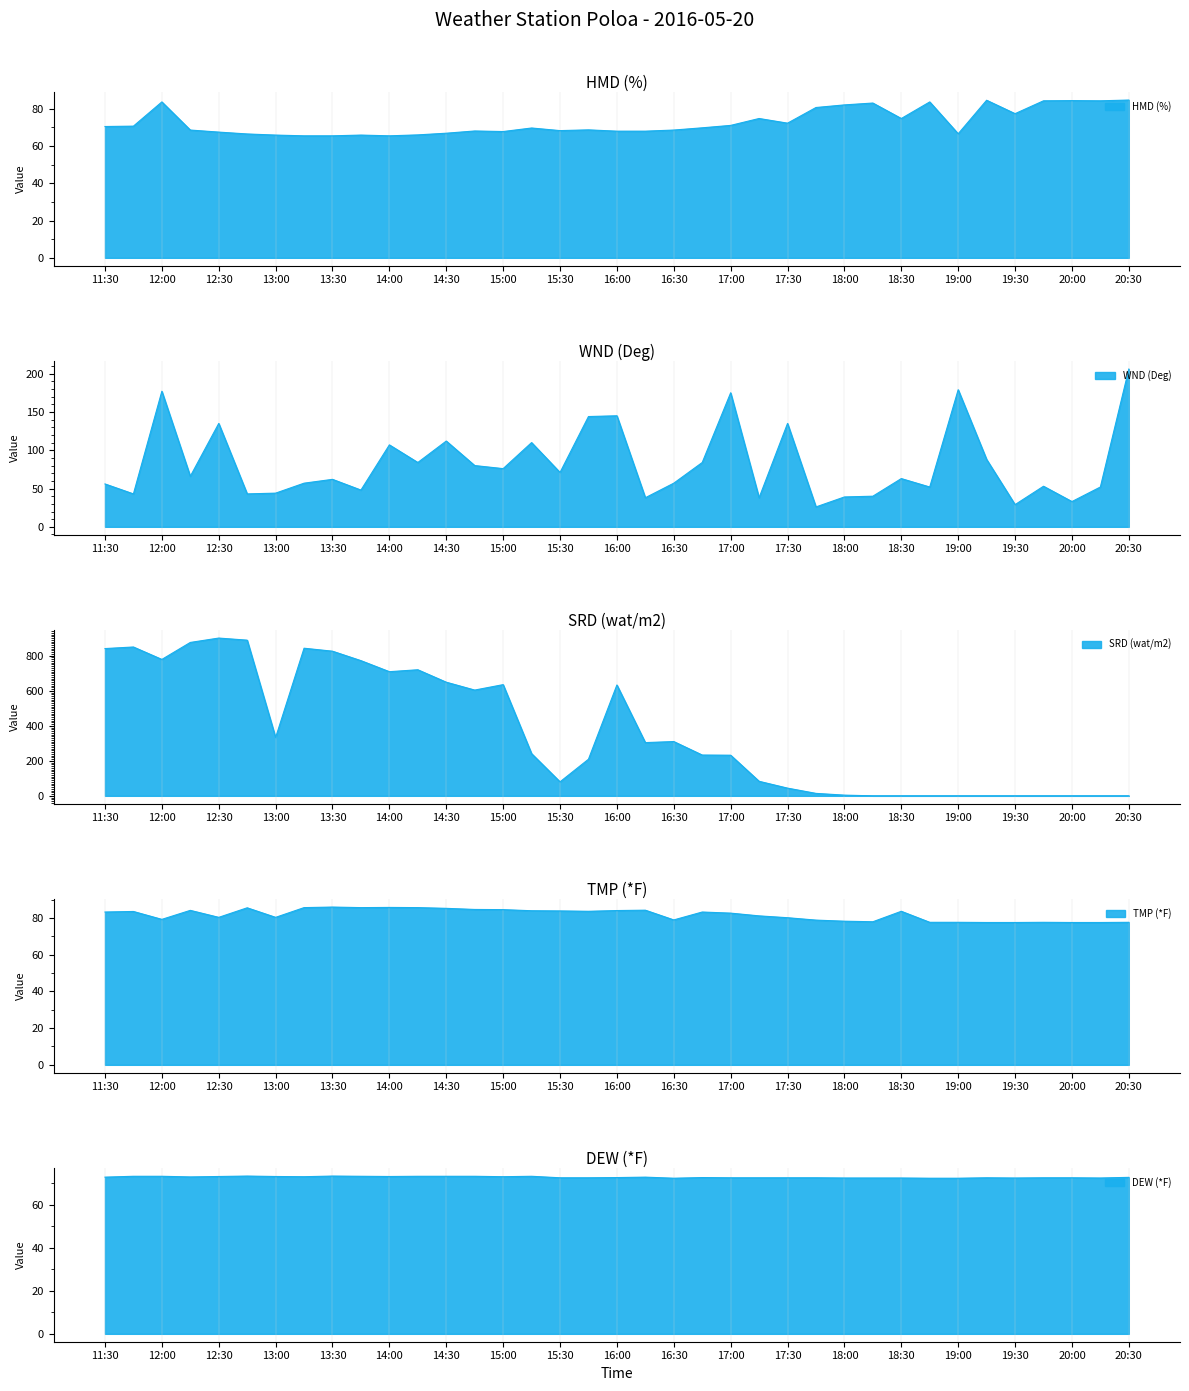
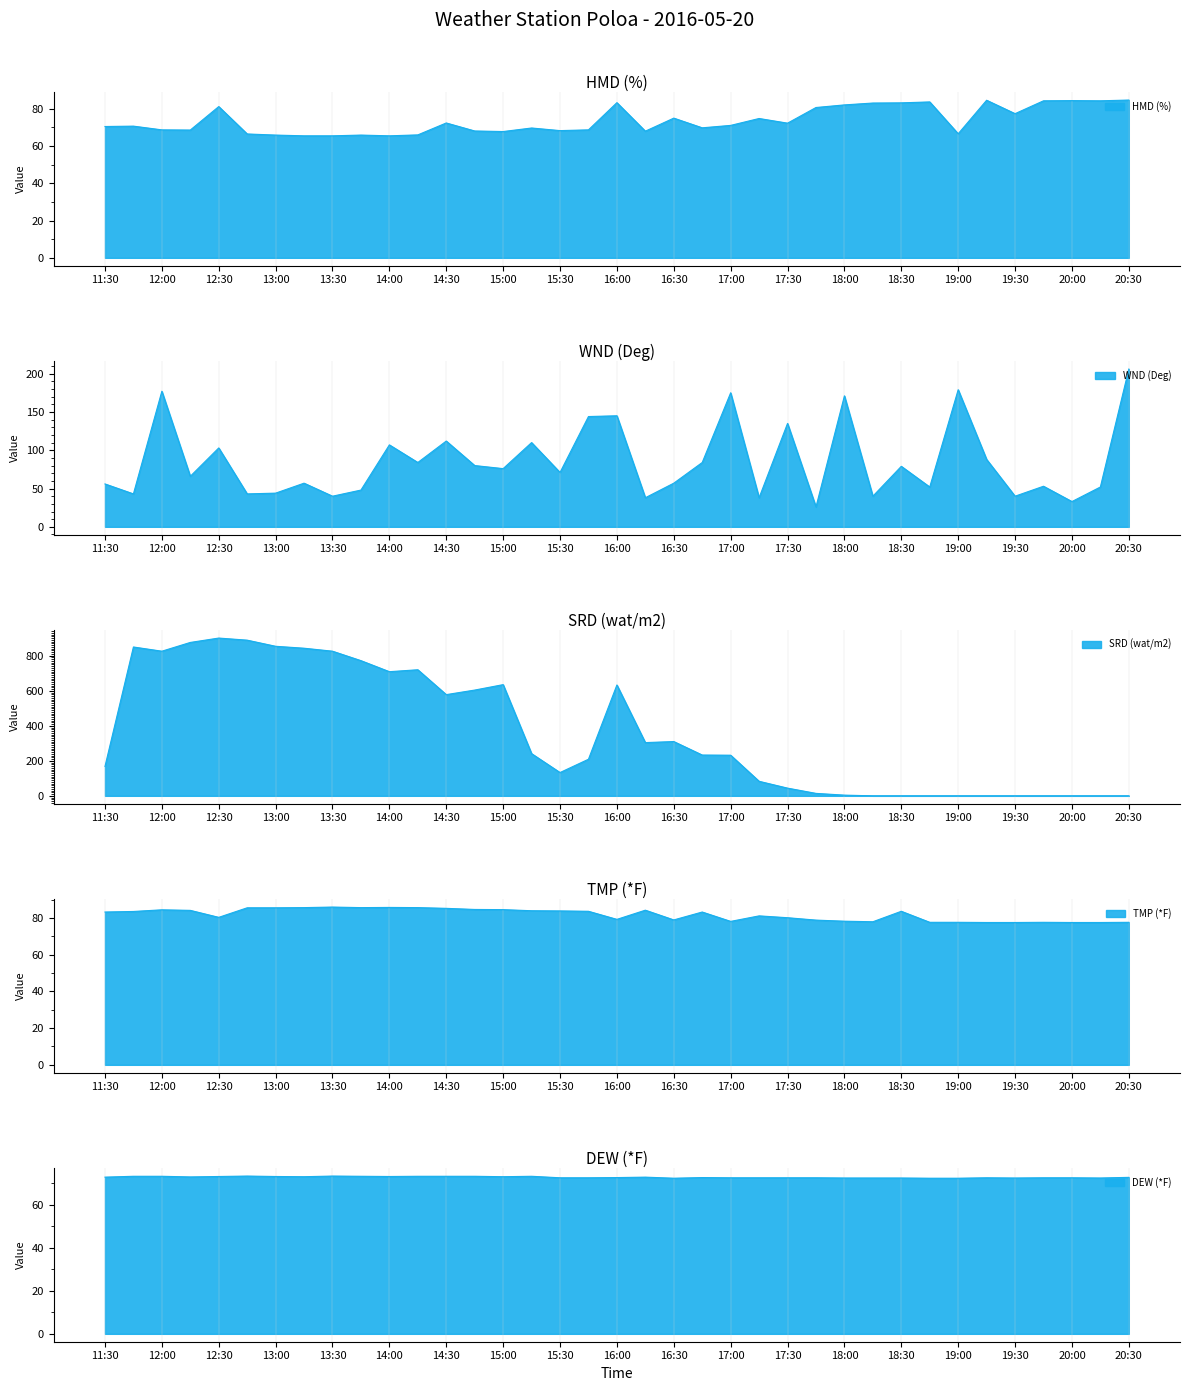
  {
    "HMD (%)": {
      "11:30": 71,
-     "12:00": 84,
-     "12:30": 68,
+     "12:00": 69,
+     "12:30": 81,
      "13:00": 66,
      "13:30": 66,
      "14:00": 66,
-     "14:30": 67,
+     "14:30": 72,
      "15:00": 68,
      "15:30": 68,
-     "16:00": 68,
-     "16:30": 69,
+     "16:00": 83,
+     "16:30": 75,
      "17:00": 71,
      "17:30": 72,
      "18:00": 82,
-     "18:30": 75,
+     "18:30": 83,
      "19:00": 67,
      "19:30": 77,
      "20:00": 84,
      "20:30": 85
    },
    "WND (Deg)": {
      "11:30": 60,
      "12:00": 180,
-     "12:30": 140,
+     "12:30": 100,
      "13:00": 40,
-     "13:30": 60,
+     "13:30": 40,
      "14:00": 110,
      "14:30": 110,
      "15:00": 80,
      "15:30": 70,
      "16:00": 150,
      "16:30": 60,
      "17:00": 180,
      "17:30": 140,
-     "18:00": 40,
-     "18:30": 60,
+     "18:00": 170,
+     "18:30": 80,
      "19:00": 180,
-     "19:30": 30,
+     "19:30": 40,
      "20:00": 30,
      "20:30": 210
    },
    "SRD (wat/m2)": {
-     "11:30": 840,
-     "12:00": 780,
+     "11:30": 170,
+     "12:00": 830,
      "12:30": 900,
-     "13:00": 330,
+     "13:00": 850,
      "13:30": 830,
      "14:00": 710,
-     "14:30": 650,
+     "14:30": 580,
      "15:00": 640,
-     "15:30": 80,
+     "15:30": 130,
      "16:00": 630,
      "16:30": 310,
      "17:00": 230,
      "17:30": 40,
      "18:00": 0,
      "18:30": 0,
      "19:00": 0,
      "19:30": 0,
      "20:00": 0,
      "20:30": 0
    },
    "TMP (*F)": {
      "11:30": 83,
-     "12:00": 79,
+     "12:00": 84,
      "12:30": 80,
-     "13:00": 80,
+     "13:00": 86,
      "13:30": 86,
      "14:00": 86,
      "14:30": 85,
      "15:00": 85,
      "15:30": 84,
-     "16:00": 84,
+     "16:00": 79,
      "16:30": 79,
-     "17:00": 83,
+     "17:00": 78,
      "17:30": 80,
      "18:00": 78,
      "18:30": 84,
      "19:00": 78,
      "19:30": 78,
      "20:00": 78,
      "20:30": 78
    },
    "DEW (*F)": {
      "11:30": 73,
      "12:00": 73,
      "12:30": 73,
      "13:00": 73,
      "13:30": 73,
      "14:00": 73,
      "14:30": 73,
      "15:00": 73,
      "15:30": 73,
      "16:00": 73,
      "16:30": 72,
      "17:00": 73,
      "17:30": 73,
      "18:00": 72,
      "18:30": 72,
      "19:00": 72,
      "19:30": 72,
      "20:00": 73,
      "20:30": 73
    }
  }
